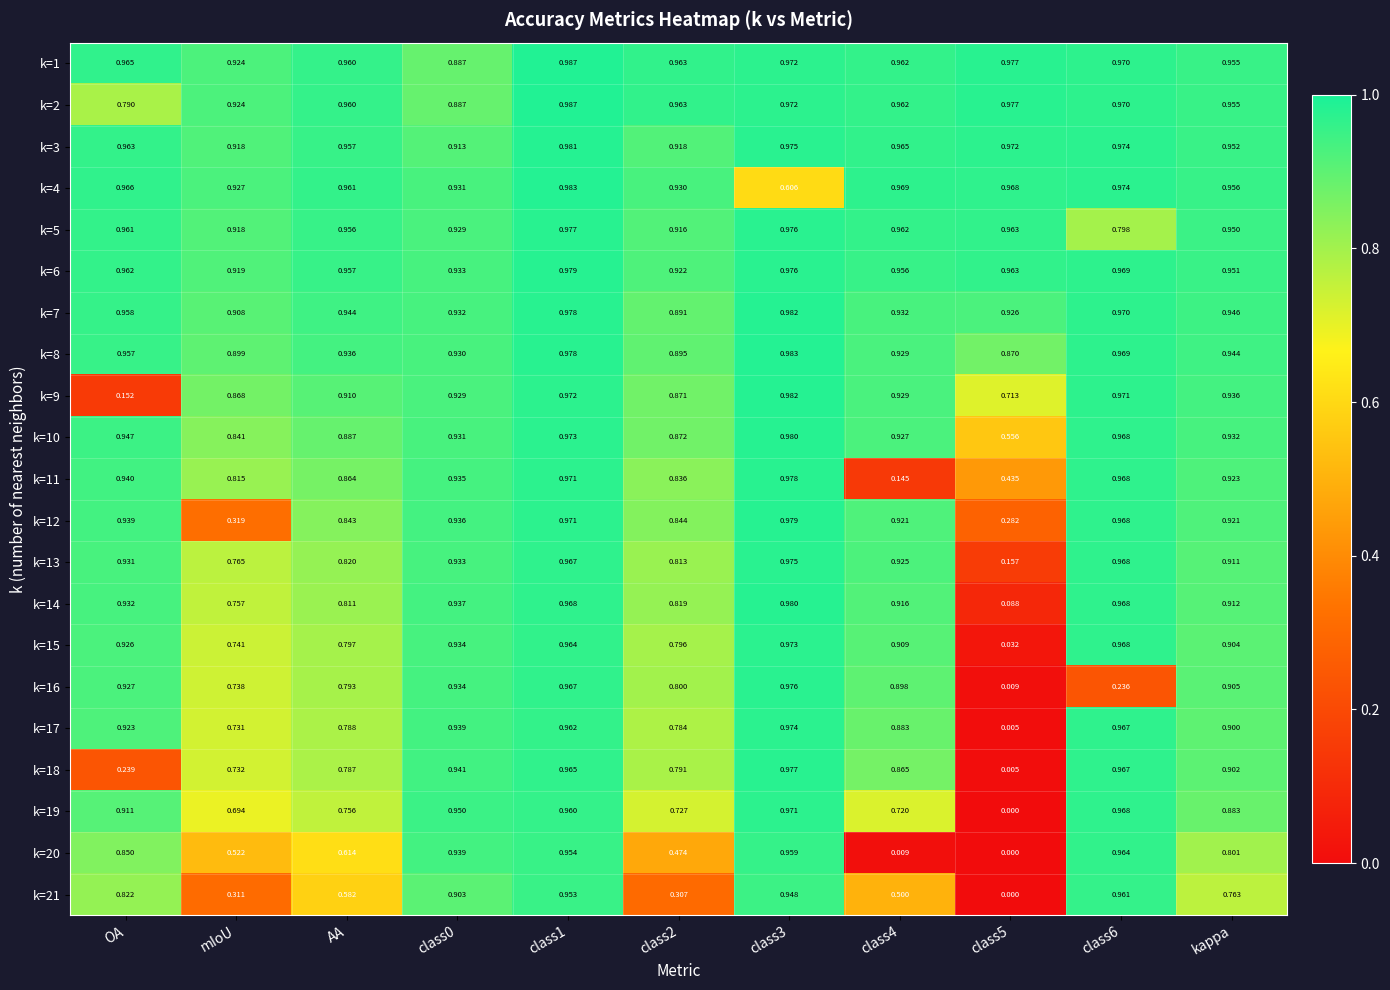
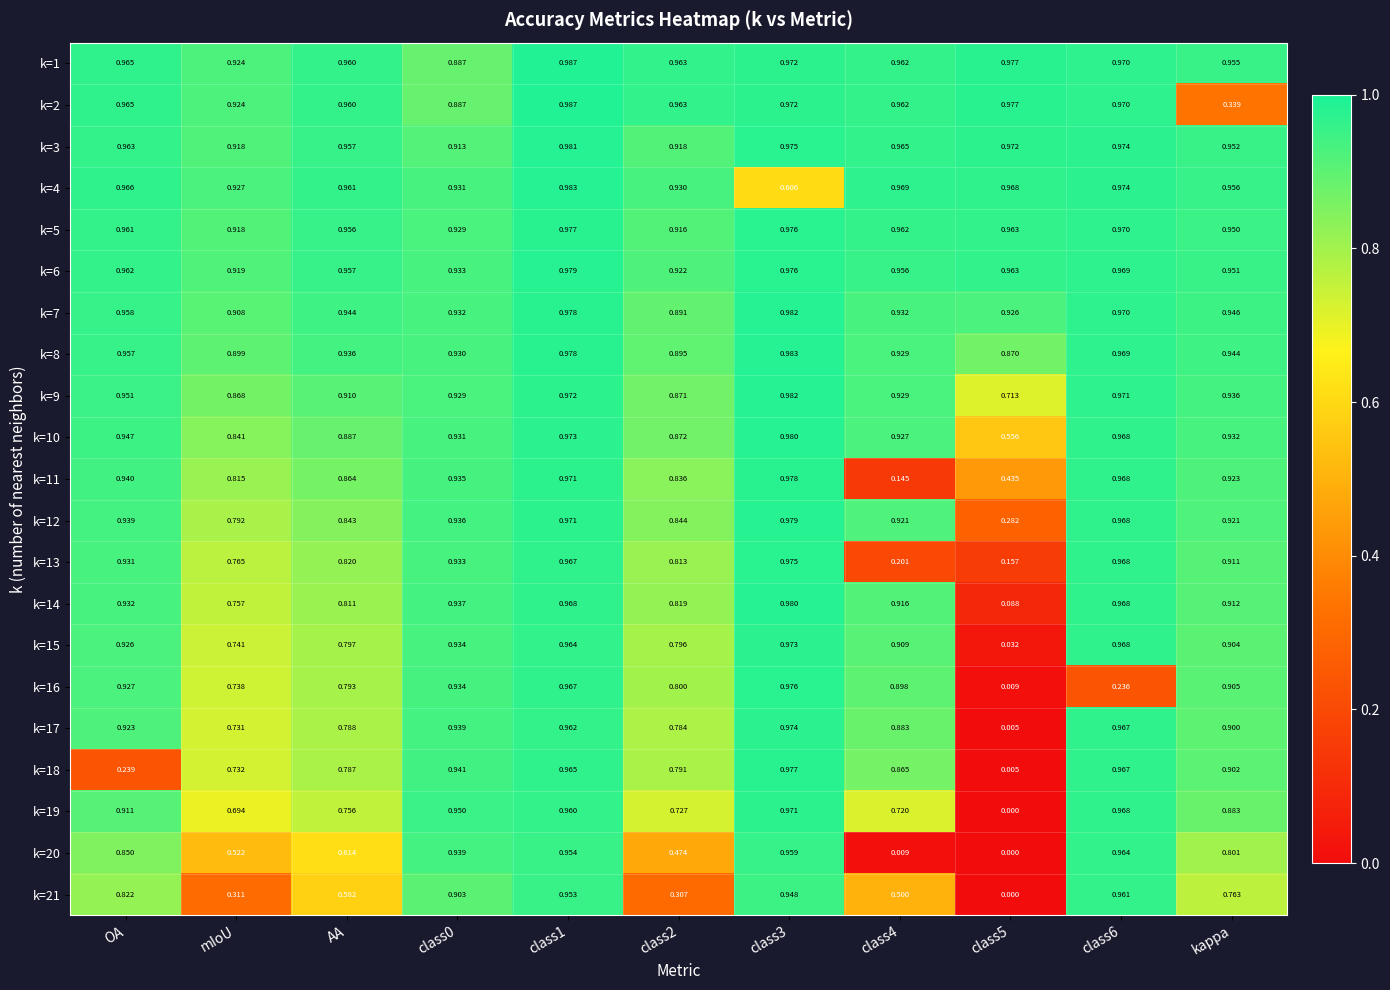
  {
    "k=2": {
-     "OA": 0.790,
+     "OA": 0.965,
      "mIoU": 0.924,
      "AA": 0.960,
      "class0": 0.887,
      "class1": 0.987,
      "class2": 0.963,
      "class3": 0.972,
      "class4": 0.962,
      "class5": 0.977,
      "class6": 0.970,
-     "kappa": 0.955
+     "kappa": 0.339
    },
    "k=5": {
      "OA": 0.961,
      "mIoU": 0.918,
      "AA": 0.956,
      "class0": 0.929,
      "class1": 0.977,
      "class2": 0.916,
      "class3": 0.976,
      "class4": 0.962,
      "class5": 0.963,
-     "class6": 0.798,
+     "class6": 0.970,
      "kappa": 0.950
    },
    "k=9": {
-     "OA": 0.152,
+     "OA": 0.951,
      "mIoU": 0.868,
      "AA": 0.910,
      "class0": 0.929,
      "class1": 0.972,
      "class2": 0.871,
      "class3": 0.982,
      "class4": 0.929,
      "class5": 0.713,
      "class6": 0.971,
      "kappa": 0.936
    },
    "k=12": {
      "OA": 0.939,
-     "mIoU": 0.319,
+     "mIoU": 0.792,
      "AA": 0.843,
      "class0": 0.936,
      "class1": 0.971,
      "class2": 0.844,
      "class3": 0.979,
      "class4": 0.921,
      "class5": 0.282,
      "class6": 0.968,
      "kappa": 0.921
    },
    "k=13": {
      "OA": 0.931,
      "mIoU": 0.765,
      "AA": 0.820,
      "class0": 0.933,
      "class1": 0.967,
      "class2": 0.813,
      "class3": 0.975,
-     "class4": 0.925,
+     "class4": 0.201,
      "class5": 0.157,
      "class6": 0.968,
      "kappa": 0.911
    }
  }
